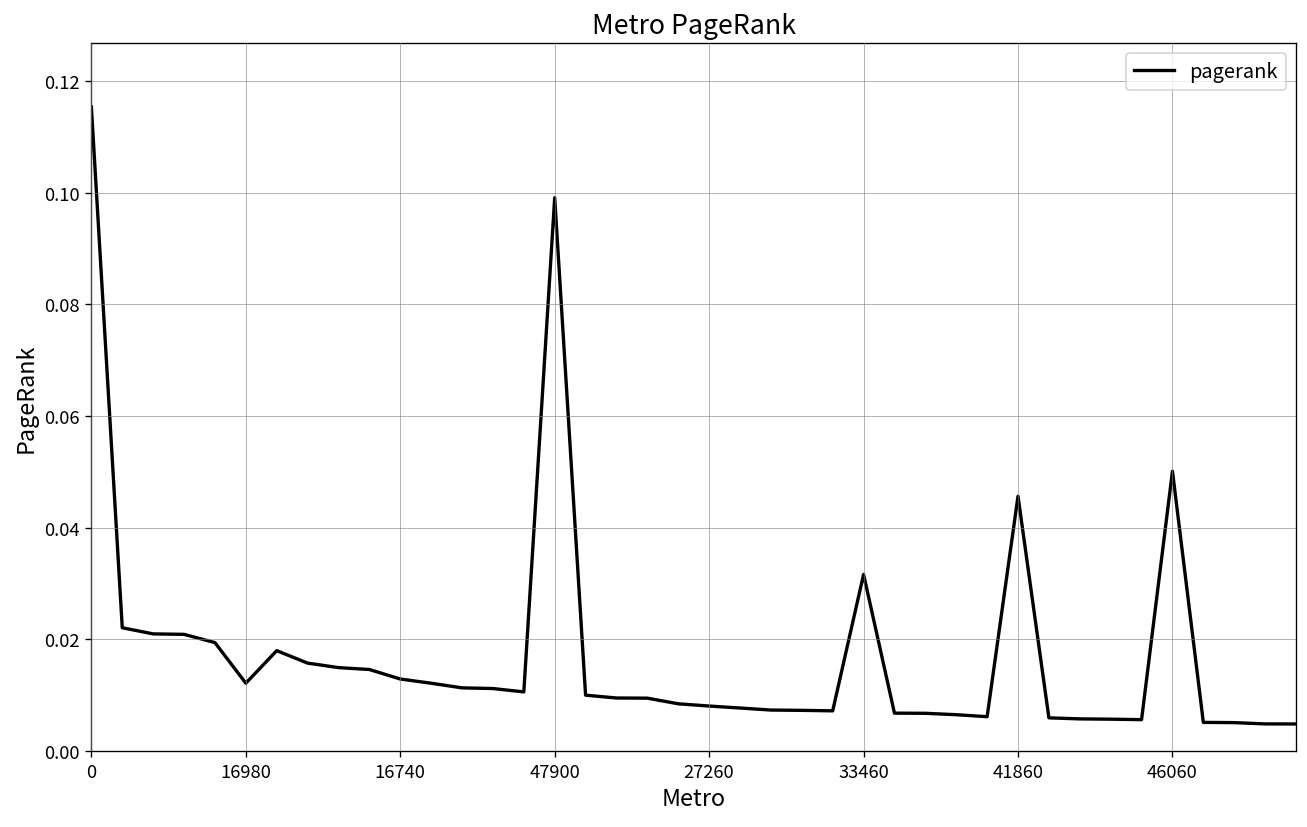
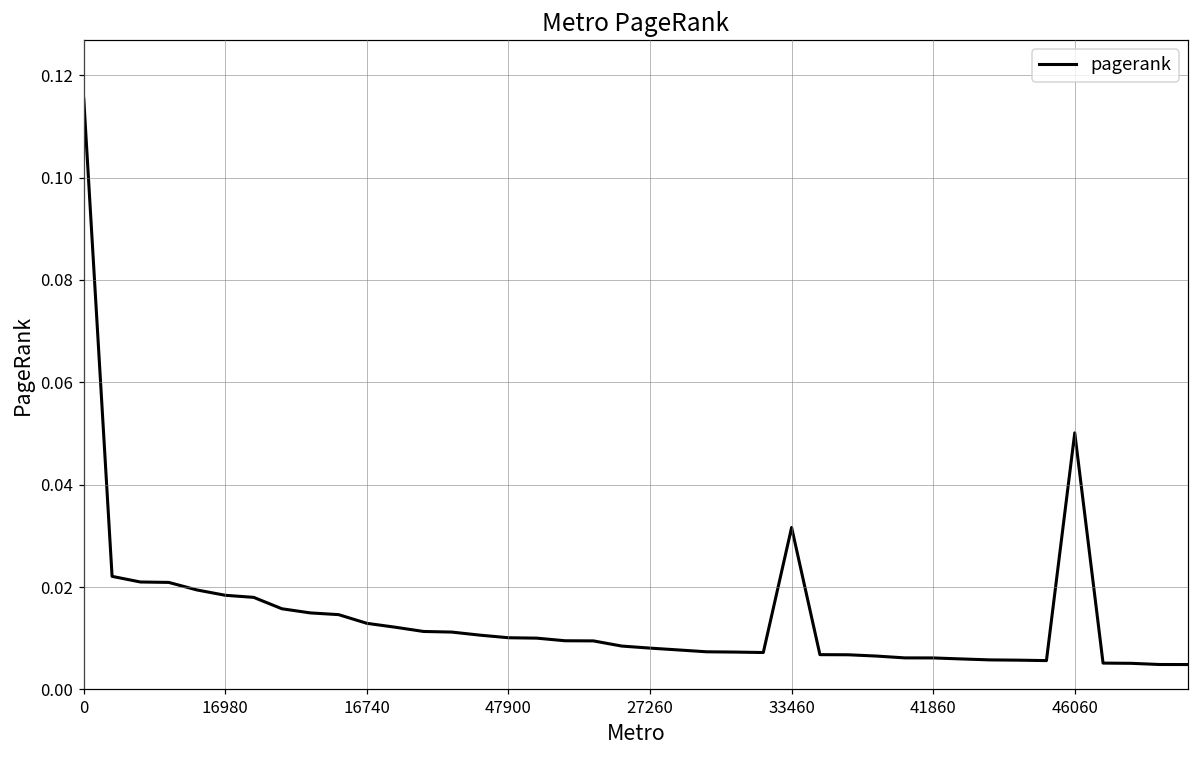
  {
    "0": 0.115,
-   "16980": 0.012,
+   "16980": 0.018,
    "16740": 0.013,
-   "47900": 0.099,
+   "47900": 0.010,
    "27260": 0.008,
    "33460": 0.032,
-   "41860": 0.046,
+   "41860": 0.006,
    "46060": 0.050
  }
